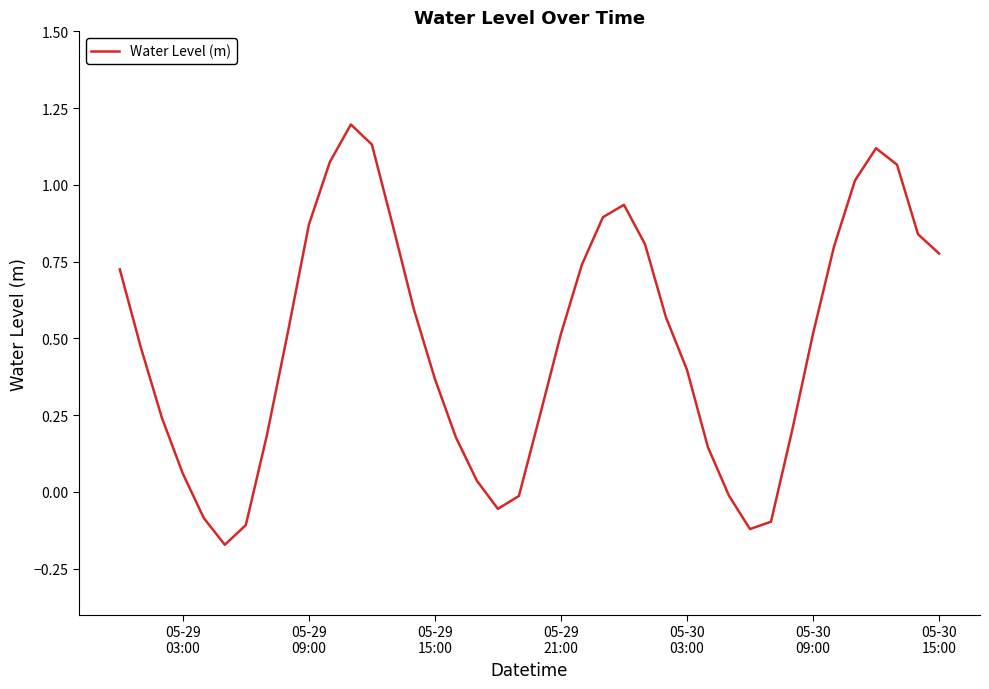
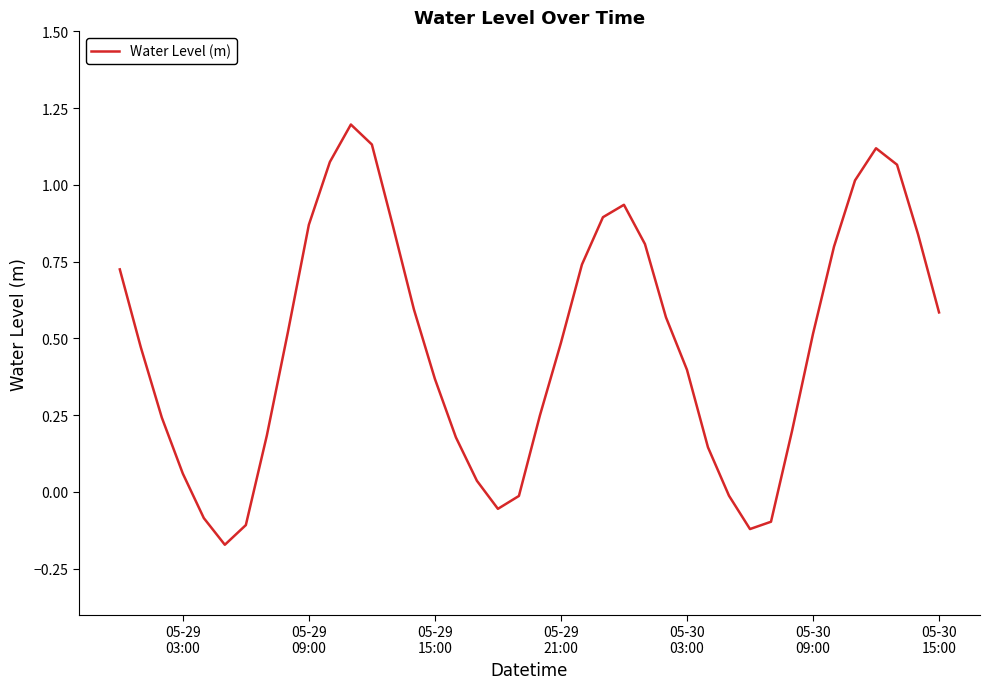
  {
    "05-29 03:00": 0.06,
    "05-29 09:00": 0.87,
    "05-29 15:00": 0.37,
-   "05-29 21:00": 0.51,
+   "05-29 21:00": 0.49,
    "05-30 03:00": 0.40,
    "05-30 09:00": 0.51,
-   "05-30 15:00": 0.78
+   "05-30 15:00": 0.58
  }
